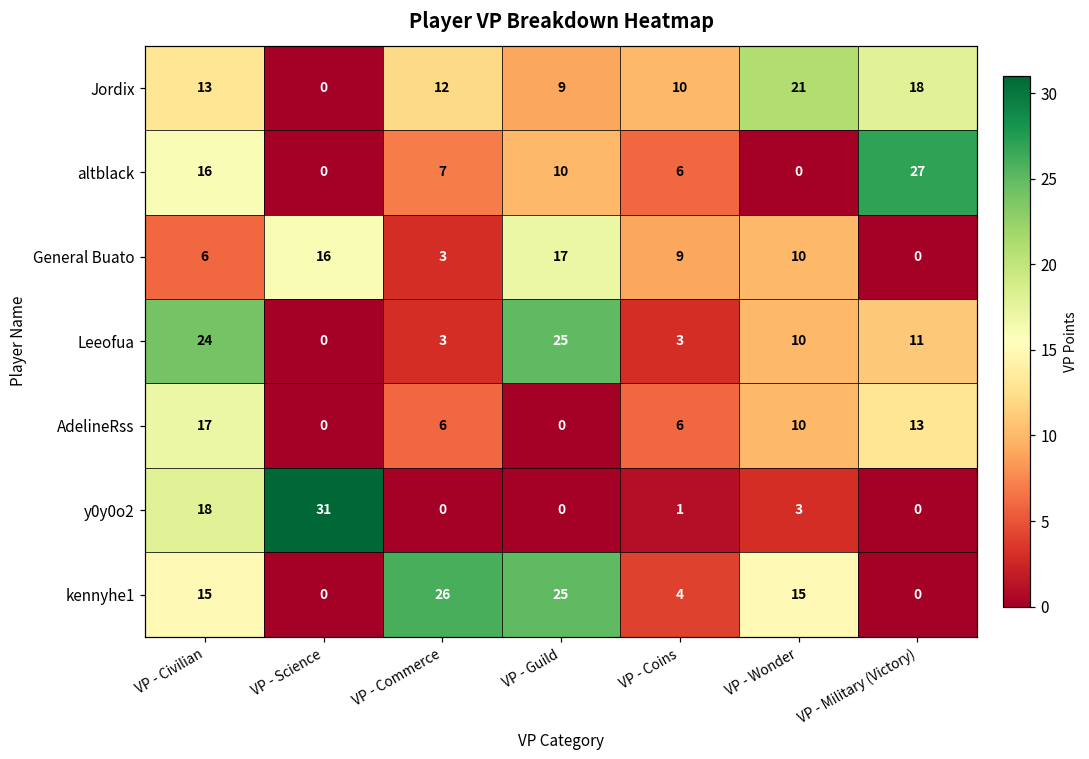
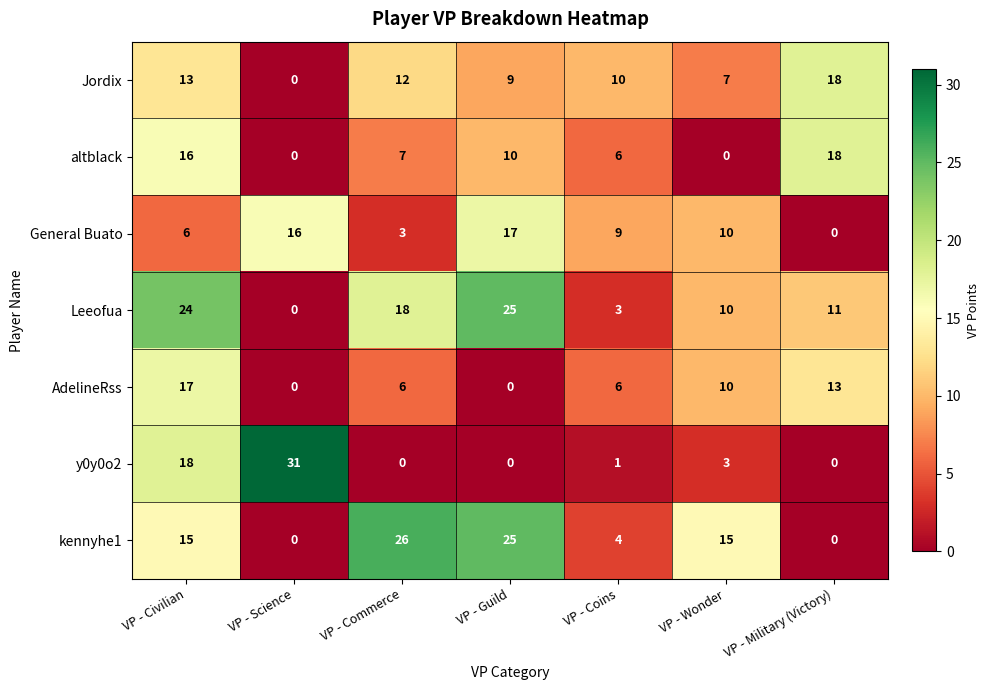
  {
    "Jordix": {
      "VP - Civilian": 13,
      "VP - Science": 0,
      "VP - Commerce": 12,
      "VP - Guild": 9,
      "VP - Coins": 10,
-     "VP - Wonder": 21,
+     "VP - Wonder": 7,
      "VP - Military (Victory)": 18
    },
    "altblack": {
      "VP - Civilian": 16,
      "VP - Science": 0,
      "VP - Commerce": 7,
      "VP - Guild": 10,
      "VP - Coins": 6,
      "VP - Wonder": 0,
-     "VP - Military (Victory)": 27
+     "VP - Military (Victory)": 18
    },
    "General Buato": {
      "VP - Civilian": 6,
      "VP - Science": 16,
      "VP - Commerce": 3,
      "VP - Guild": 17,
      "VP - Coins": 9,
      "VP - Wonder": 10,
      "VP - Military (Victory)": 0
    },
    "Leeofua": {
      "VP - Civilian": 24,
      "VP - Science": 0,
-     "VP - Commerce": 3,
+     "VP - Commerce": 18,
      "VP - Guild": 25,
      "VP - Coins": 3,
      "VP - Wonder": 10,
      "VP - Military (Victory)": 11
    },
    "AdelineRss": {
      "VP - Civilian": 17,
      "VP - Science": 0,
      "VP - Commerce": 6,
      "VP - Guild": 0,
      "VP - Coins": 6,
      "VP - Wonder": 10,
      "VP - Military (Victory)": 13
    },
    "y0y0o2": {
      "VP - Civilian": 18,
      "VP - Science": 31,
      "VP - Commerce": 0,
      "VP - Guild": 0,
      "VP - Coins": 1,
      "VP - Wonder": 3,
      "VP - Military (Victory)": 0
    },
    "kennyhe1": {
      "VP - Civilian": 15,
      "VP - Science": 0,
      "VP - Commerce": 26,
      "VP - Guild": 25,
      "VP - Coins": 4,
      "VP - Wonder": 15,
      "VP - Military (Victory)": 0
    }
  }
